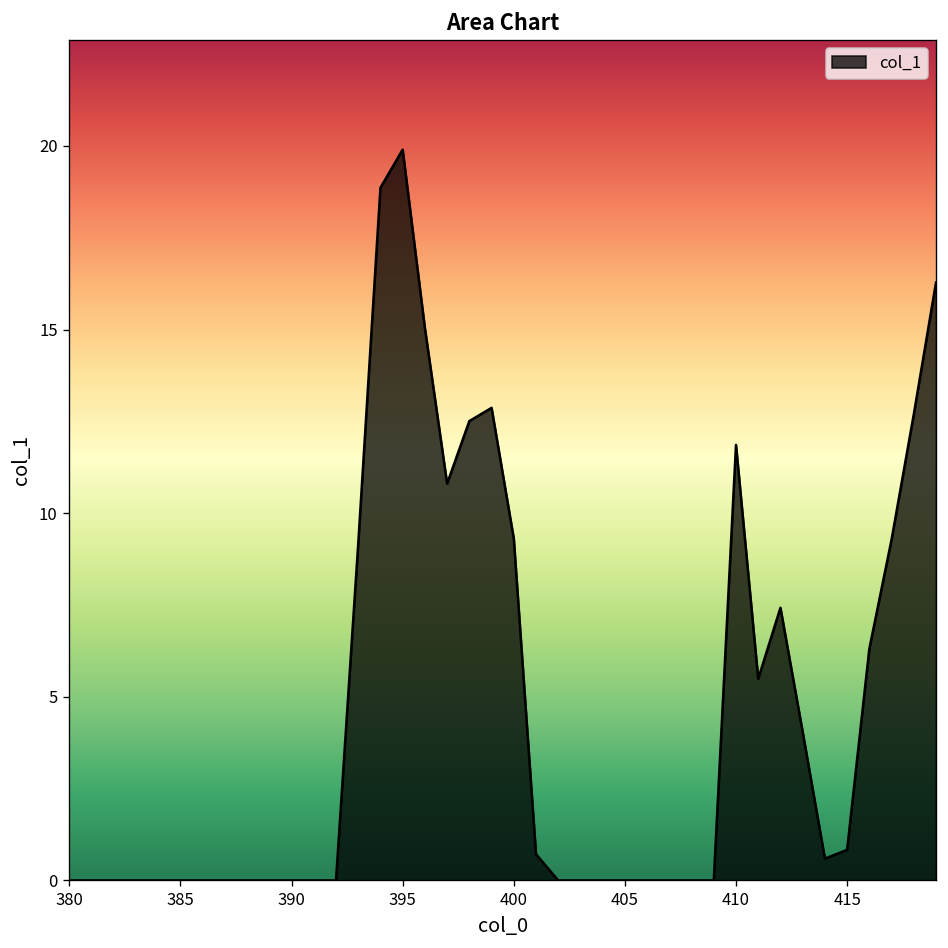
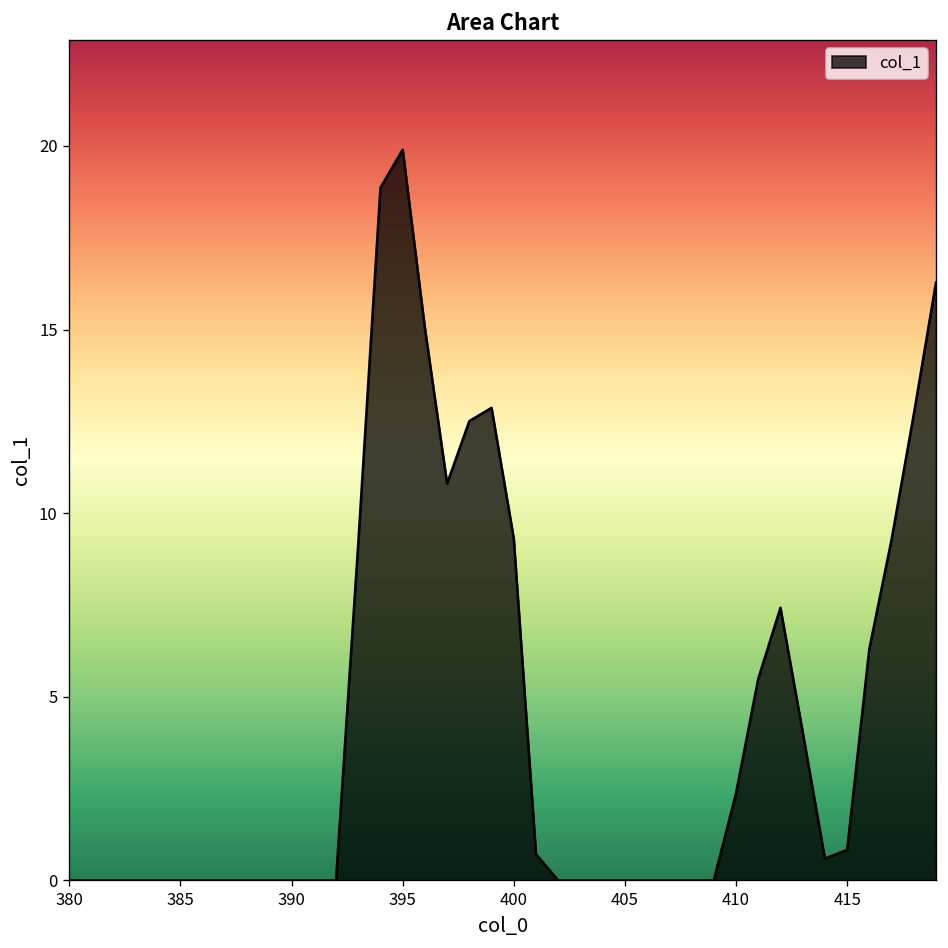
  {
    "380": 0.0,
    "385": 0.0,
    "390": 0.0,
    "395": 19.9,
    "400": 9.3,
    "405": 0.0,
-   "410": 11.9,
+   "410": 2.4,
    "415": 0.8
  }
